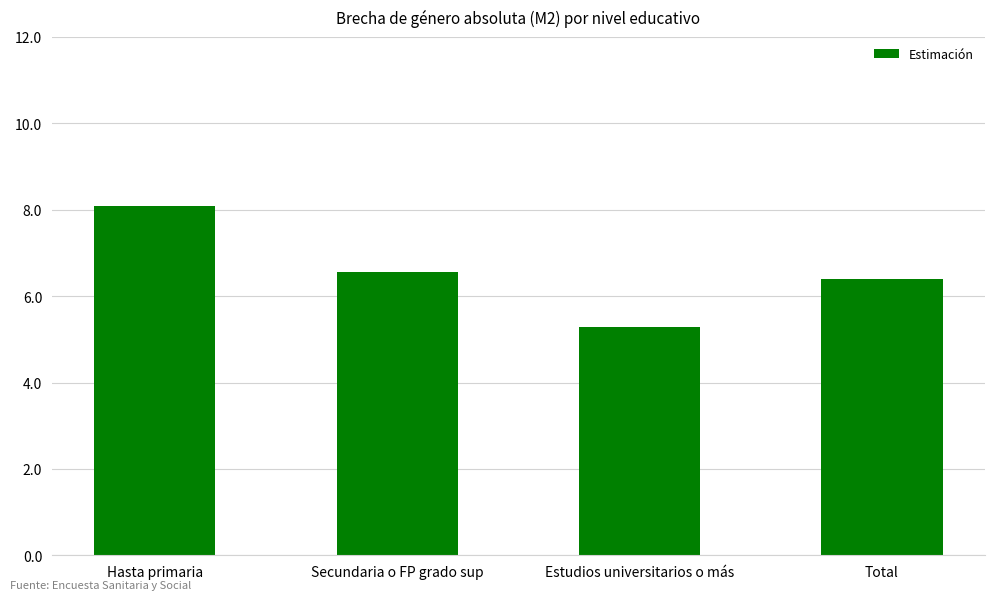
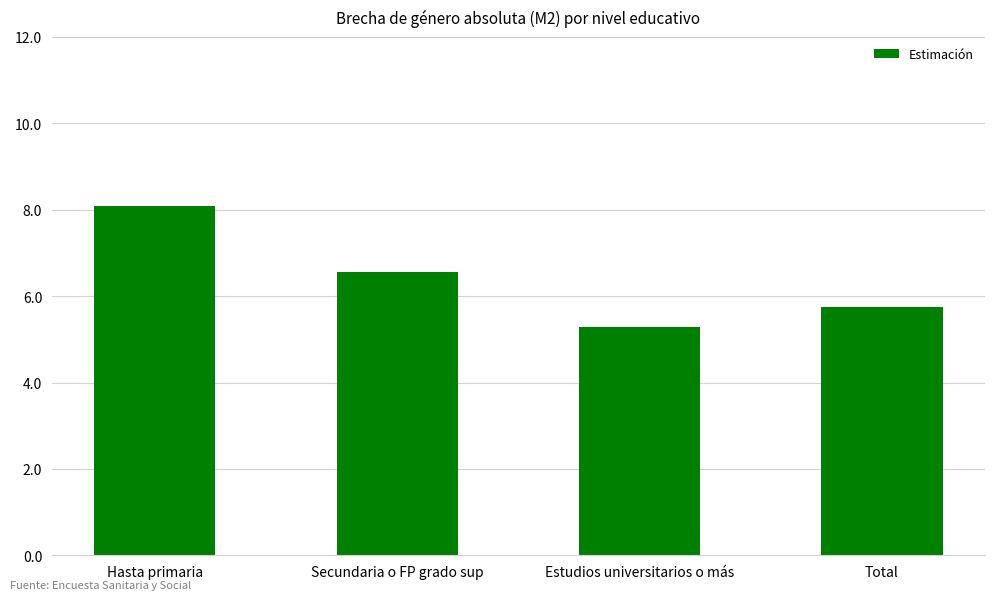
  {
    "Hasta primaria": 8.1,
    "Secundaria o FP grado sup": 6.6,
    "Estudios universitarios o más": 5.3,
-   "Total": 6.4
+   "Total": 5.7
  }
